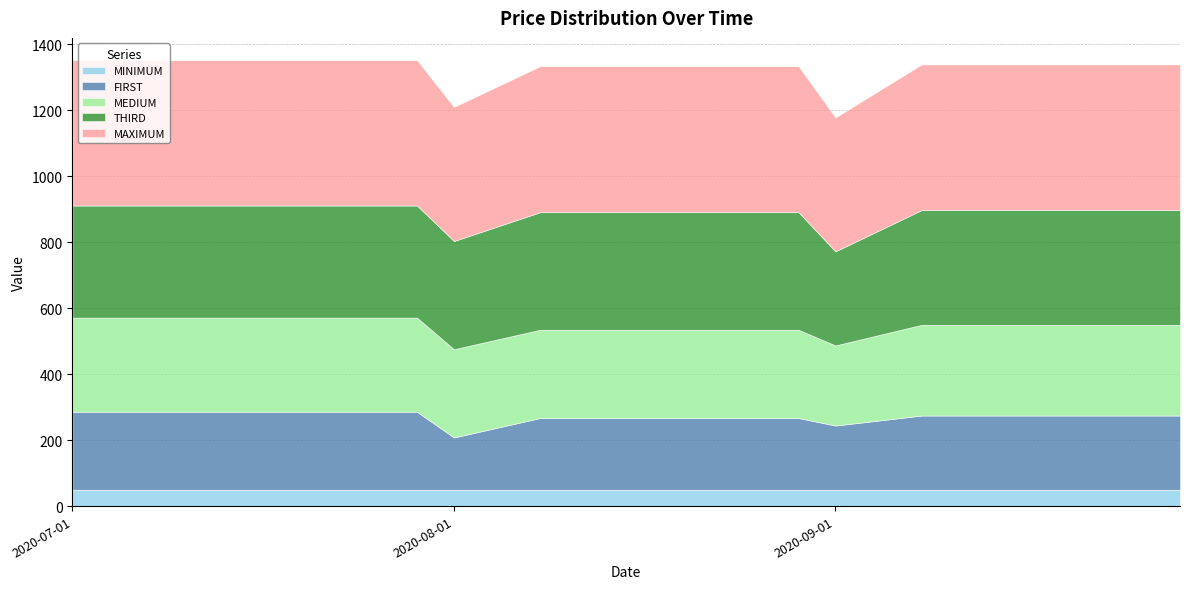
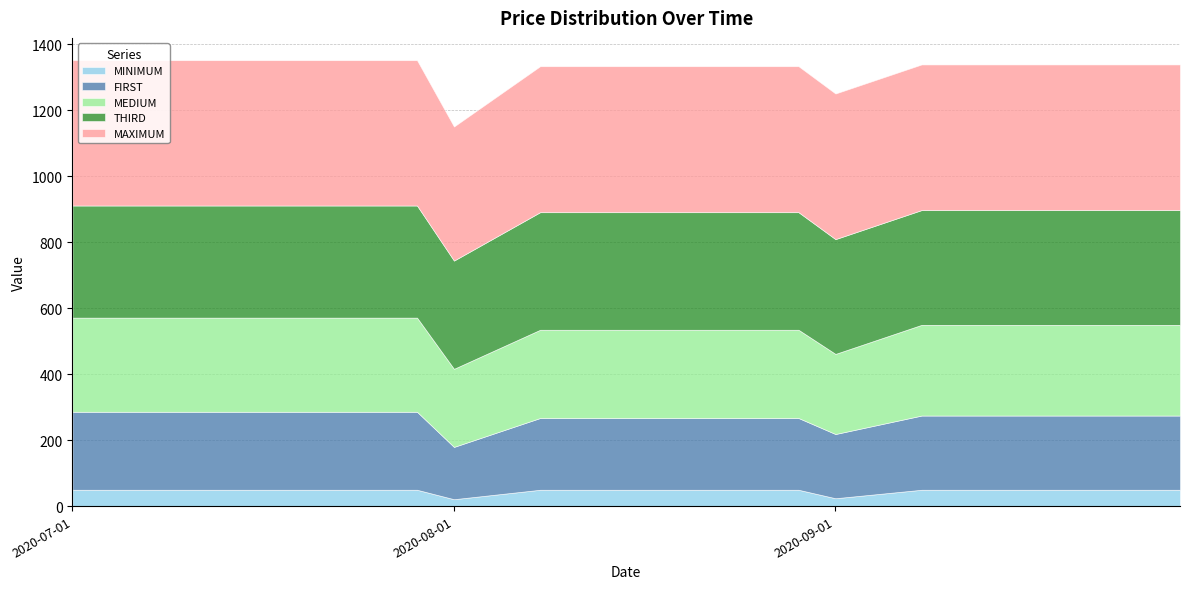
  {
    "MINIMUM": {
      "2020-07-01": 50,
-     "2020-08-01": 50,
-     "2020-09-01": 50
+     "2020-08-01": 20,
+     "2020-09-01": 20
    },
    "FIRST": {
      "2020-07-01": 240,
      "2020-08-01": 160,
      "2020-09-01": 190
    },
    "MEDIUM": {
      "2020-07-01": 290,
-     "2020-08-01": 270,
+     "2020-08-01": 240,
      "2020-09-01": 240
    },
    "THIRD": {
      "2020-07-01": 340,
      "2020-08-01": 330,
-     "2020-09-01": 290
+     "2020-09-01": 350
    },
    "MAXIMUM": {
      "2020-07-01": 440,
      "2020-08-01": 410,
-     "2020-09-01": 410
+     "2020-09-01": 440
    }
  }
